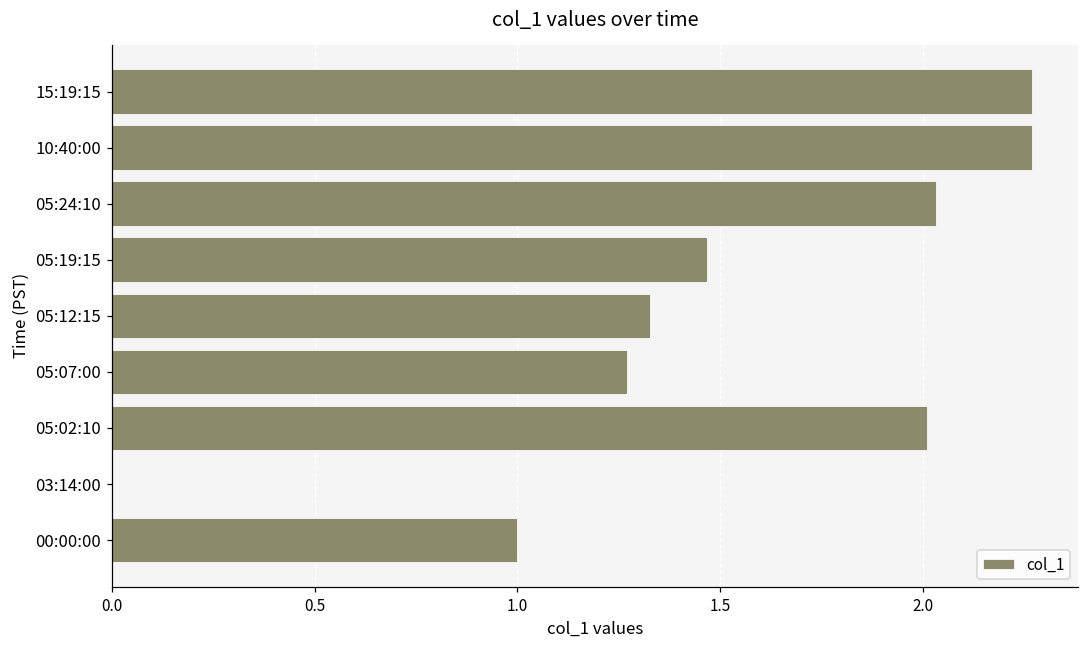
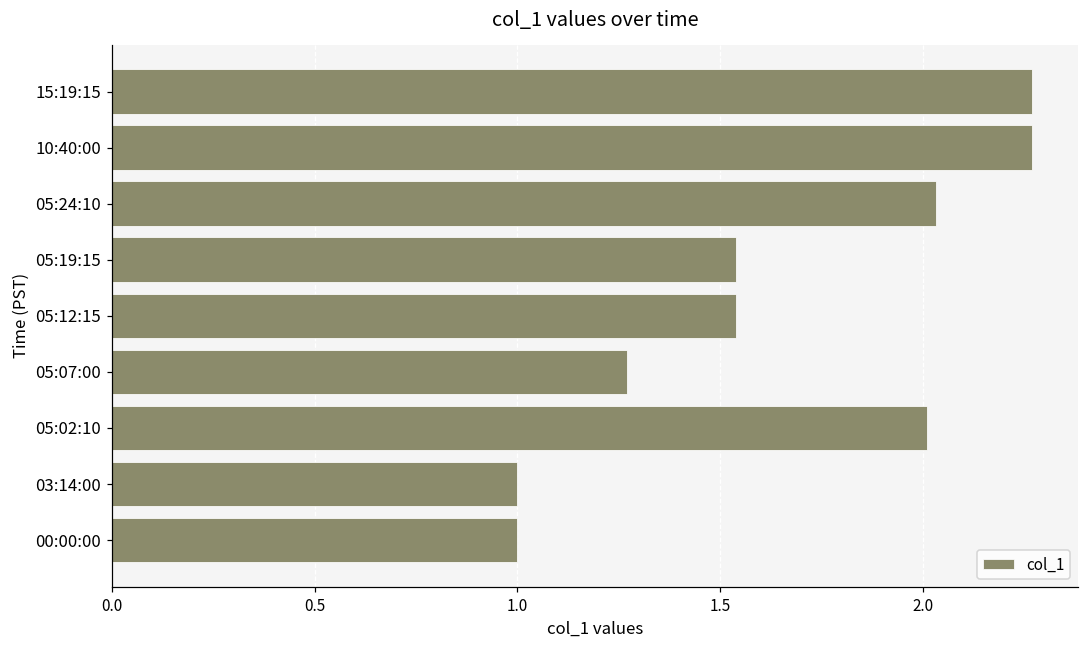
  {
    "15:19:15": 2.27,
    "10:40:00": 2.27,
    "05:24:10": 2.03,
-   "05:19:15": 1.47,
-   "05:12:15": 1.33,
+   "05:19:15": 1.54,
+   "05:12:15": 1.54,
    "05:07:00": 1.27,
    "05:02:10": 2.01,
-   "03:14:00": 0,
+   "03:14:00": 1,
    "00:00:00": 1.00
  }
